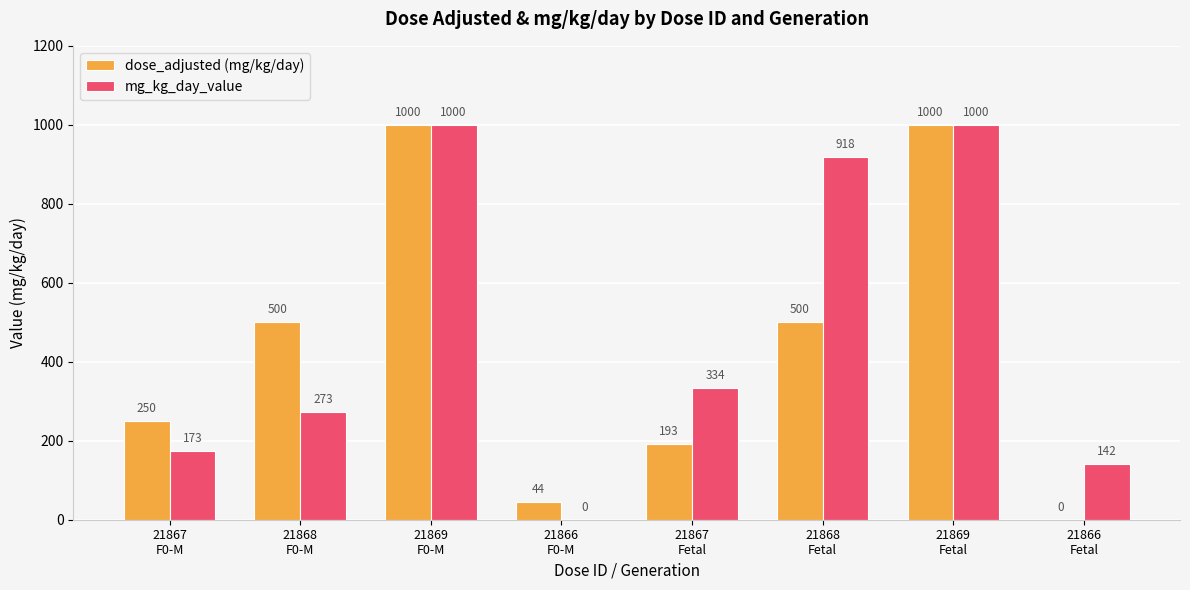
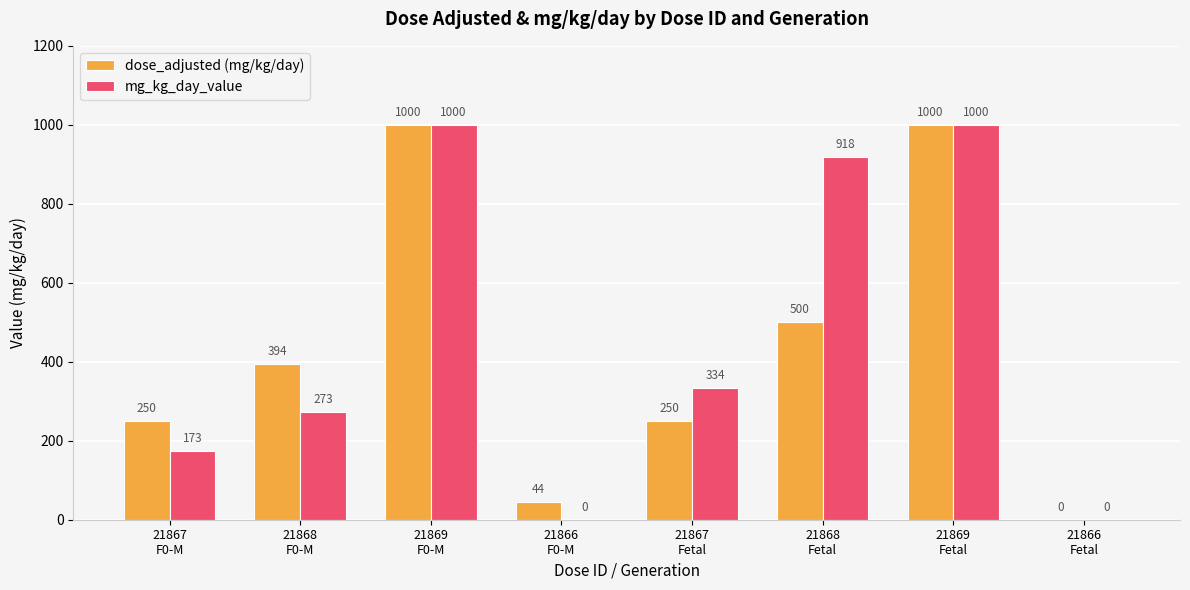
  {
    "dose_adjusted (mg/kg/day)": {
      "21867 F0-M": 250,
-     "21868 F0-M": 500,
+     "21868 F0-M": 394,
      "21869 F0-M": 1000,
      "21866 F0-M": 44,
-     "21867 Fetal": 193,
+     "21867 Fetal": 250,
      "21868 Fetal": 500,
      "21869 Fetal": 1000,
      "21866 Fetal": 0
    },
    "mg_kg_day_value": {
      "21867 F0-M": 173,
      "21868 F0-M": 273,
      "21869 F0-M": 1000,
      "21866 F0-M": 0,
      "21867 Fetal": 334,
      "21868 Fetal": 918,
      "21869 Fetal": 1000,
-     "21866 Fetal": 142
+     "21866 Fetal": 0
    }
  }
